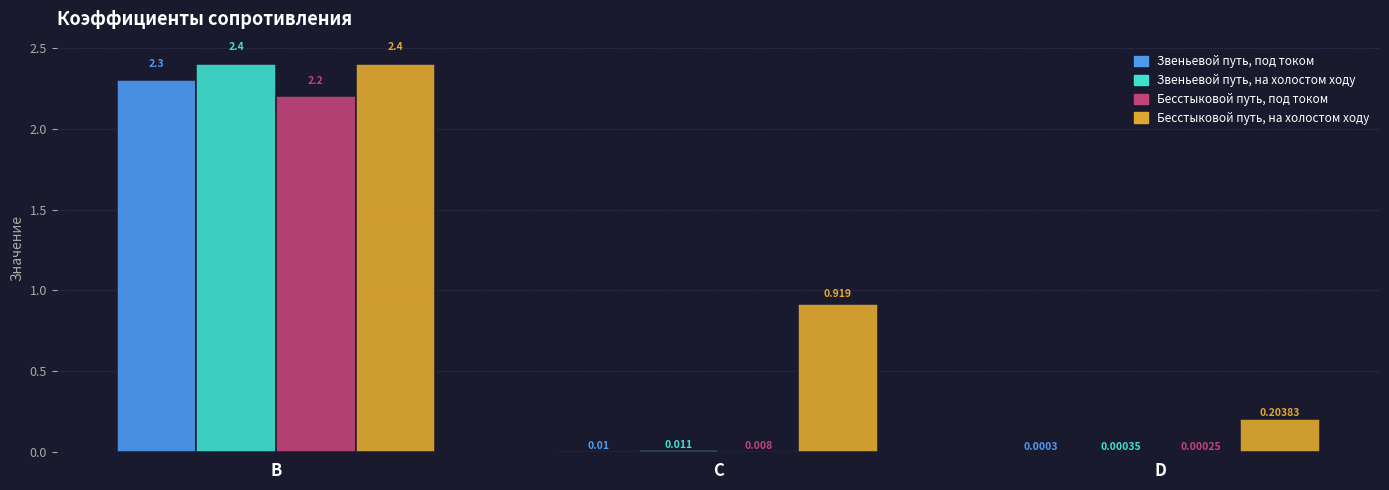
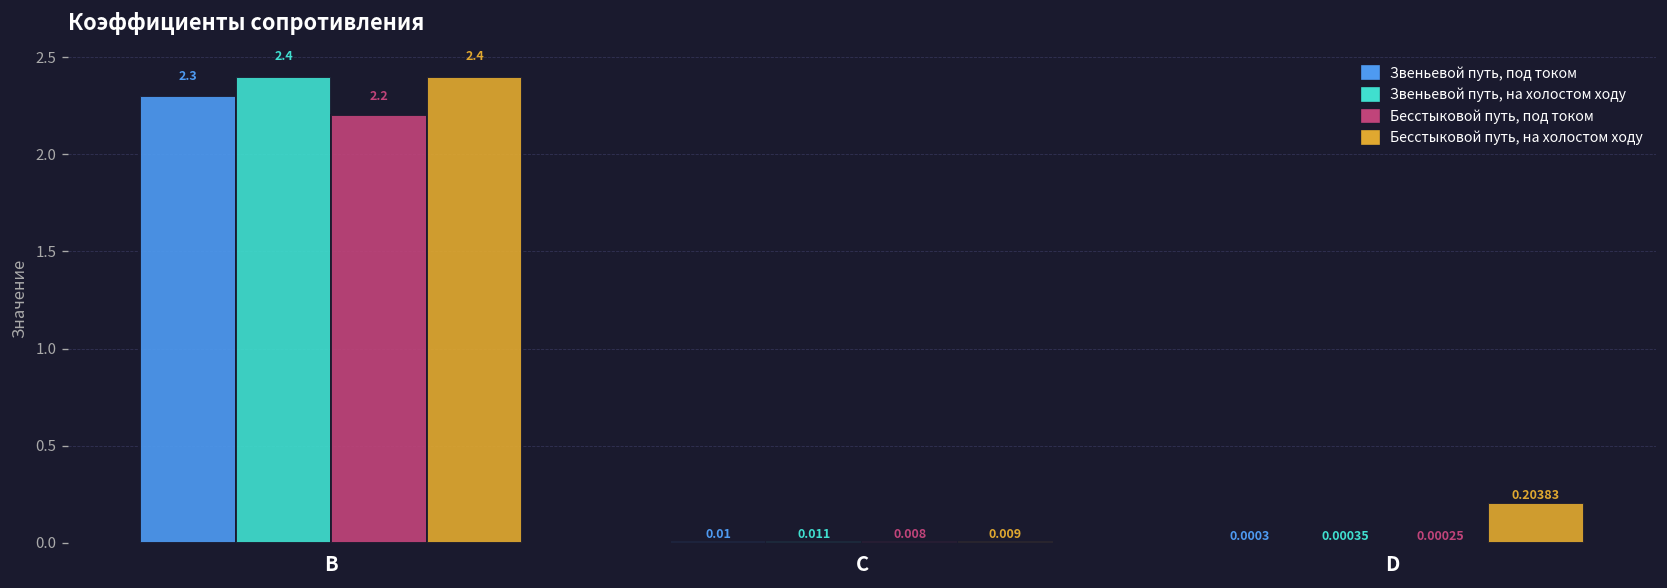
  {
    "Звеньевой путь, под током": {
      "B": 2.3,
      "C": 0.01,
      "D": 0.0003
    },
    "Звеньевой путь, на холостом ходу": {
      "B": 2.4,
      "C": 0.011,
      "D": 0.00035
    },
    "Бесстыковой путь, под током": {
      "B": 2.2,
      "C": 0.008,
      "D": 0.00025
    },
    "Бесстыковой путь, на холостом ходу": {
      "B": 2.4,
-     "C": 0.919,
+     "C": 0.009,
      "D": 0.20383
    }
  }
